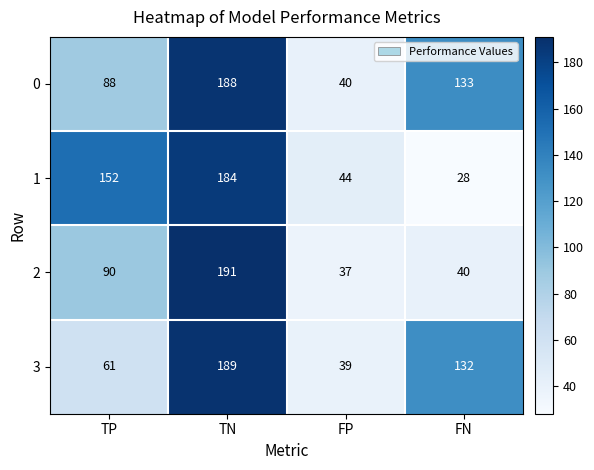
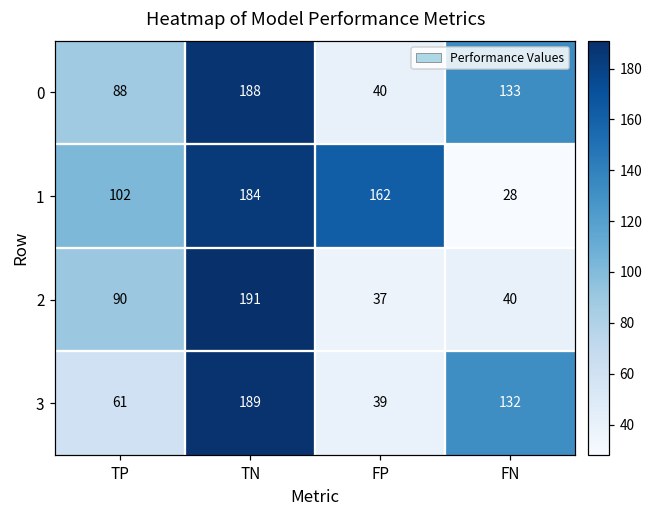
  {
    "0": {
      "TP": 88,
      "TN": 188,
      "FP": 40,
      "FN": 133
    },
    "1": {
-     "TP": 152,
+     "TP": 102,
      "TN": 184,
-     "FP": 44,
+     "FP": 162,
      "FN": 28
    },
    "2": {
      "TP": 90,
      "TN": 191,
      "FP": 37,
      "FN": 40
    },
    "3": {
      "TP": 61,
      "TN": 189,
      "FP": 39,
      "FN": 132
    }
  }
